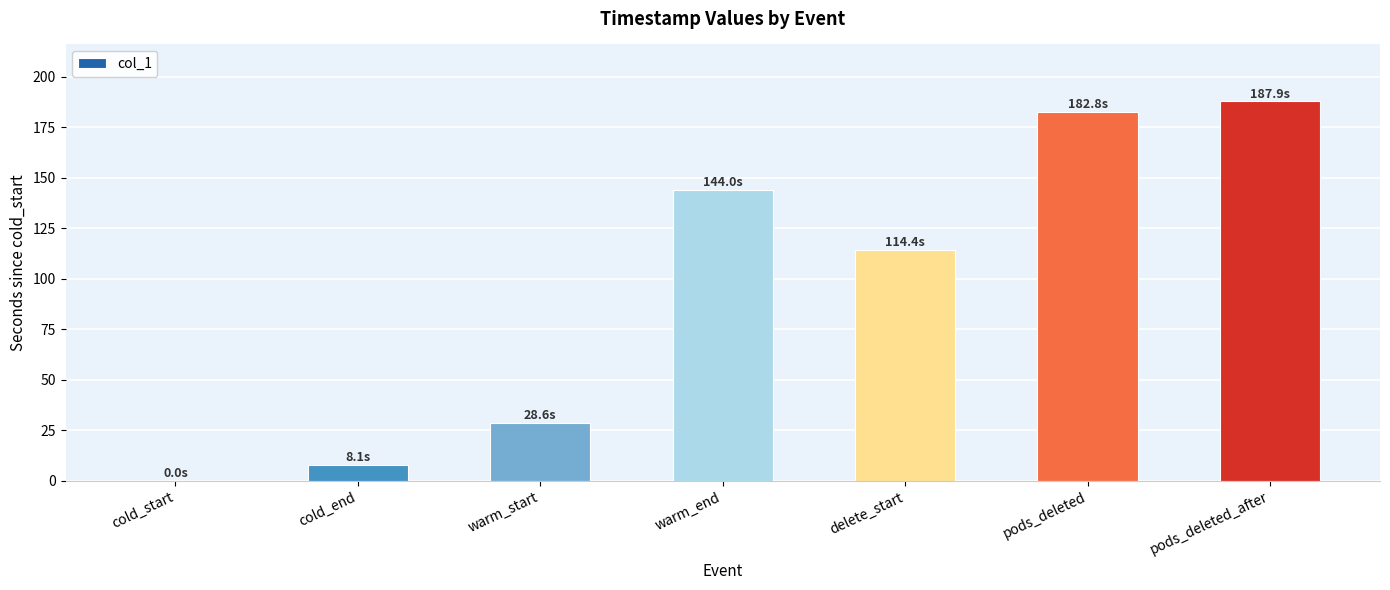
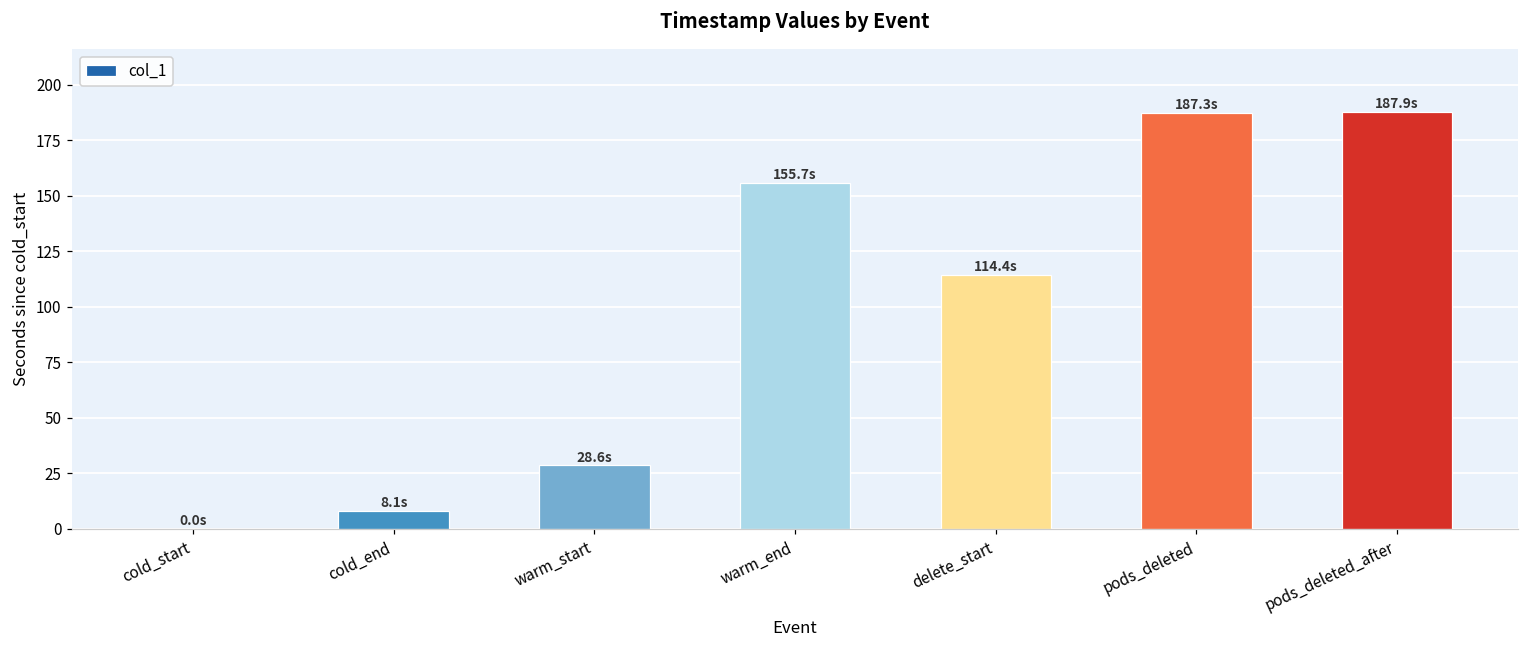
  {
    "cold_start": "0.0s",
    "cold_end": "8.1s",
    "warm_start": "28.6s",
-   "warm_end": "144.0s",
+   "warm_end": "155.7s",
    "delete_start": "114.4s",
-   "pods_deleted": "182.8s",
+   "pods_deleted": "187.3s",
    "pods_deleted_after": "187.9s"
  }
